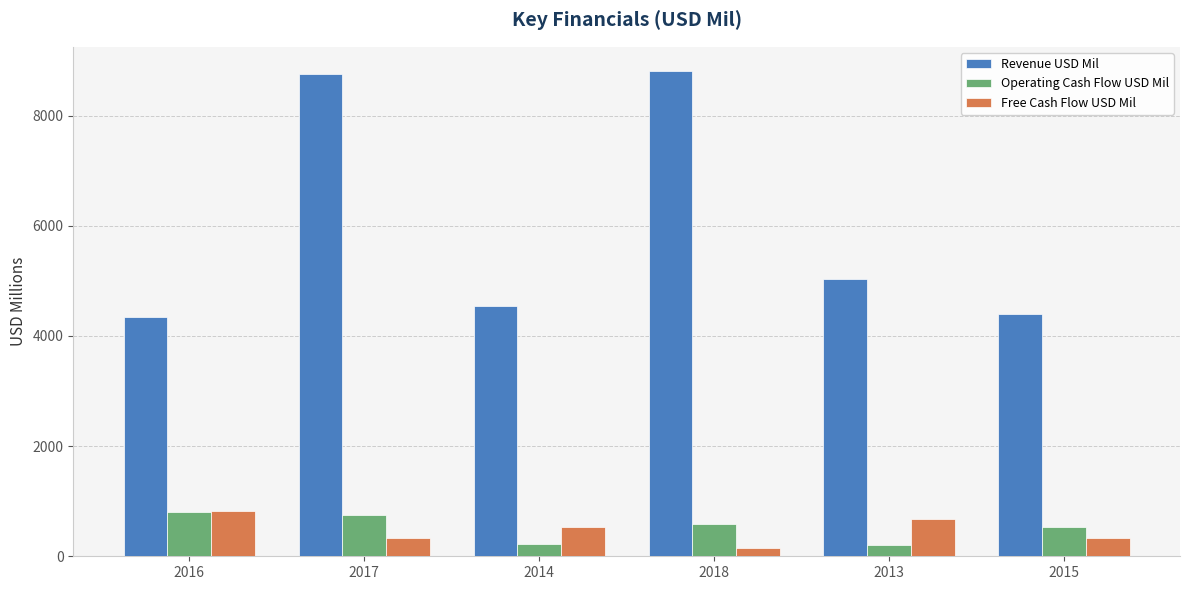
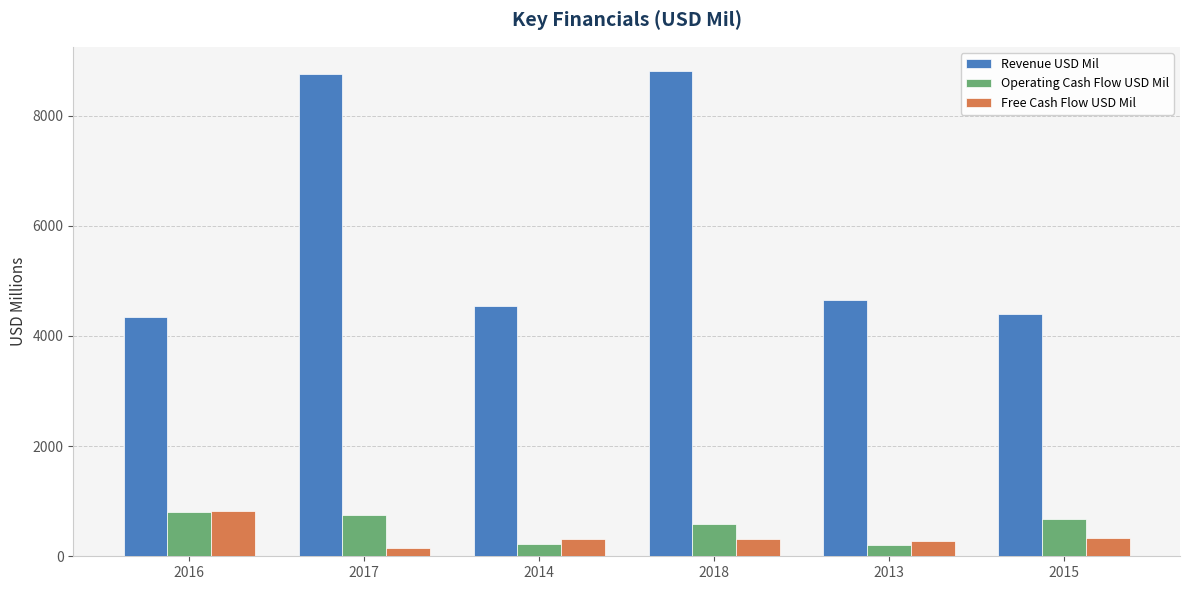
  {
    "Revenue USD Mil": {
      "2016": 4300,
      "2017": 8800,
      "2014": 4600,
      "2018": 8800,
-     "2013": 5000,
+     "2013": 4600,
      "2015": 4400
    },
    "Operating Cash Flow USD Mil": {
      "2016": 800,
      "2017": 800,
      "2014": 200,
      "2018": 600,
      "2013": 200,
-     "2015": 500
+     "2015": 700
    },
    "Free Cash Flow USD Mil": {
      "2016": 800,
-     "2017": 300,
-     "2014": 500,
-     "2018": 200,
-     "2013": 700,
+     "2017": 100,
+     "2014": 300,
+     "2018": 300,
+     "2013": 300,
      "2015": 300
    }
  }
